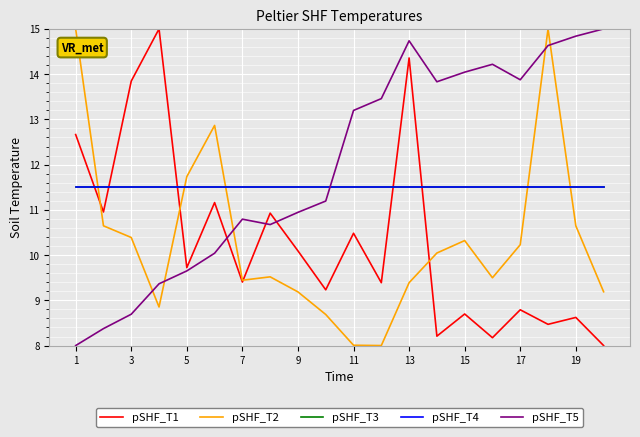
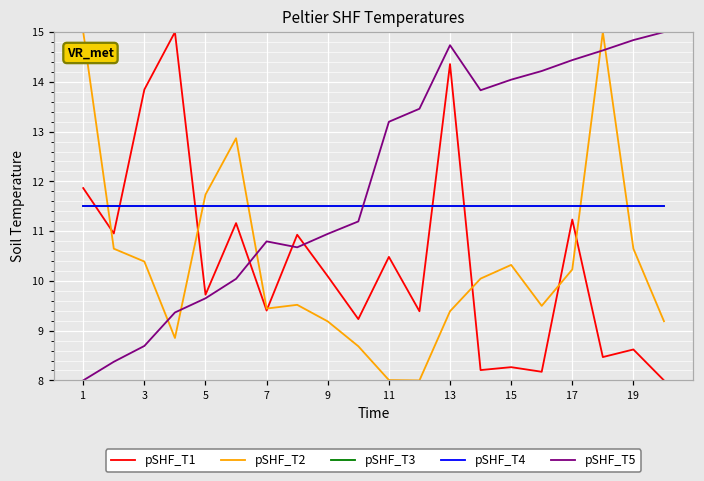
  {
    "pSHF_T1": {
-     "1": 12.7,
+     "1": 11.9,
      "3": 13.8,
      "5": 9.7,
      "9": 10.1,
      "11": 10.5,
      "13": 14.4,
-     "15": 8.7,
-     "17": 8.8,
+     "15": 8.3,
+     "17": 11.2,
      "19": 8.6
    },
    "pSHF_T2": {
      "1": 15.0,
      "3": 10.4,
      "5": 11.7,
      "9": 9.2,
      "11": 8.0,
      "13": 9.4,
      "15": 10.3,
      "17": 10.2,
      "19": 10.6
    },
    "pSHF_T4": {
      "1": 11.5,
      "3": 11.5,
      "5": 11.5,
      "7": 11.5,
      "9": 11.5,
      "11": 11.5,
      "13": 11.5,
      "15": 11.5,
      "17": 11.5,
      "19": 11.5
    },
    "pSHF_T5": {
      "1": 8.0,
      "3": 8.7,
      "5": 9.7,
      "7": 10.8,
      "9": 10.9,
      "11": 13.2,
      "13": 14.7,
      "15": 14.0,
-     "17": 13.9,
+     "17": 14.4,
      "19": 14.8
    }
  }
